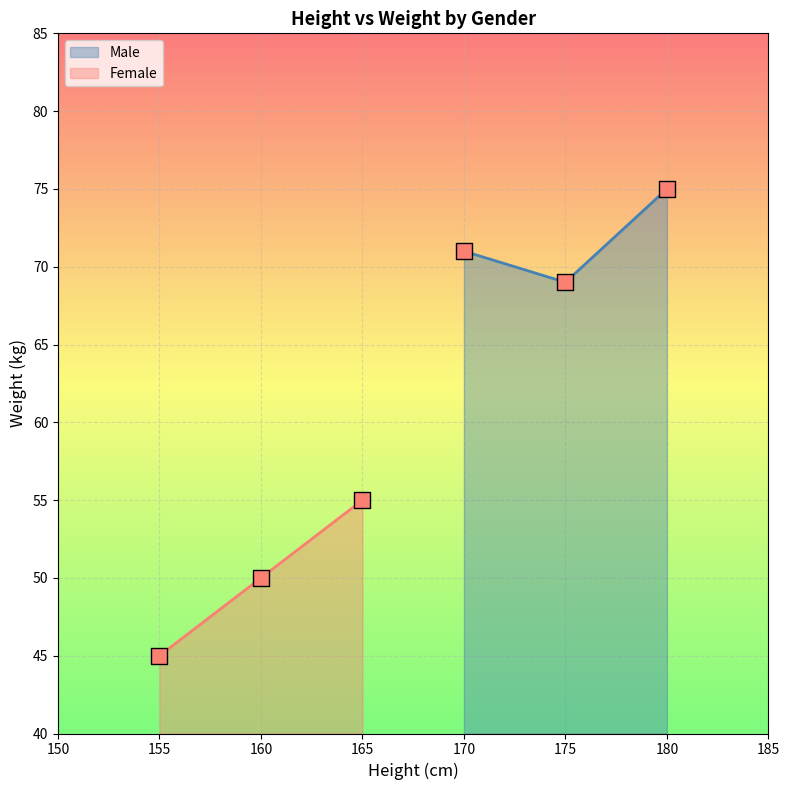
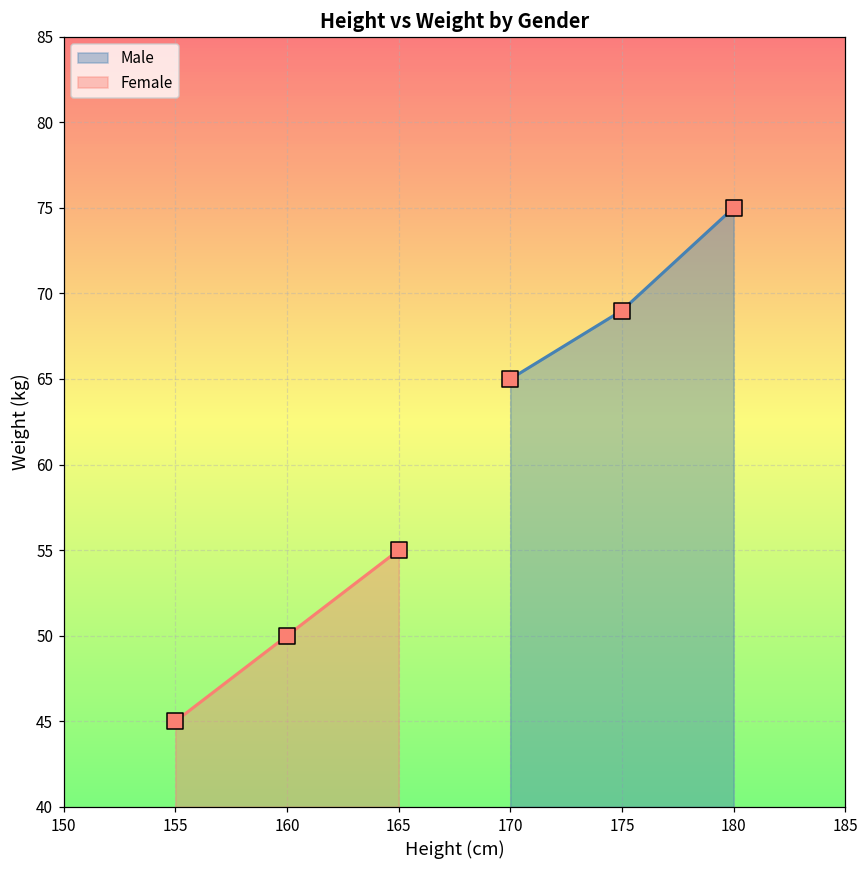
  {
    "Male": {
-     "170": 71,
+     "170": 65,
      "175": 69,
      "180": 75
    },
    "Female": {
      "155": 45,
      "160": 50,
      "165": 55
    }
  }
